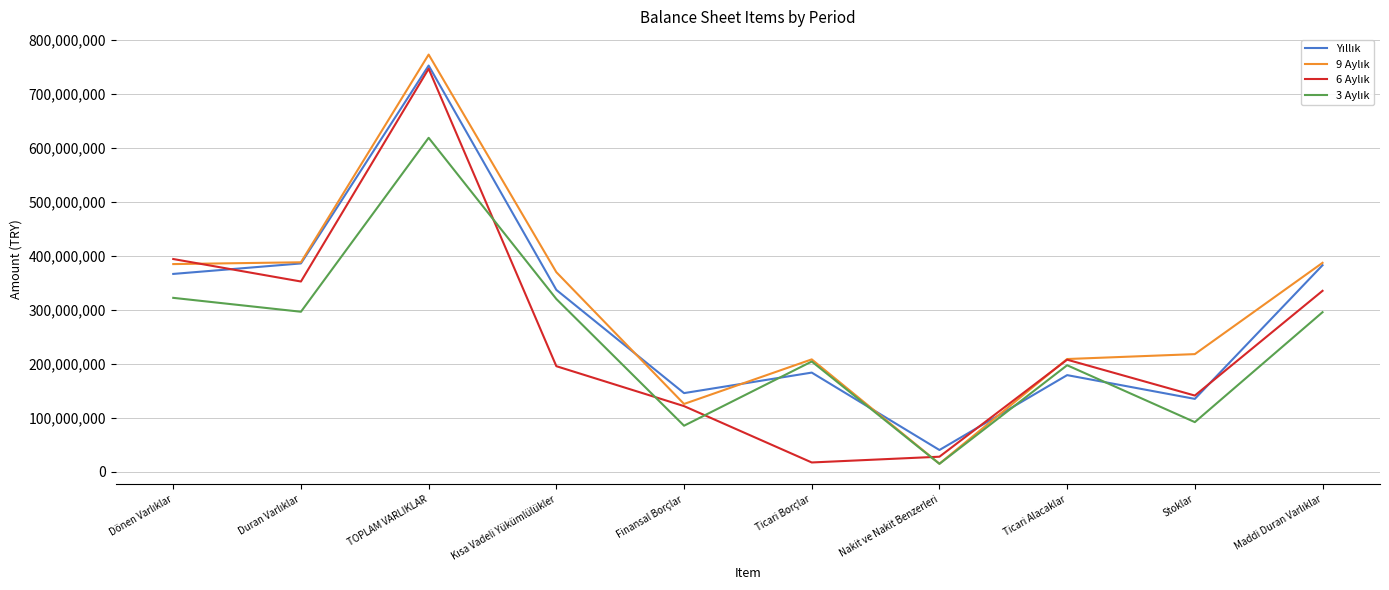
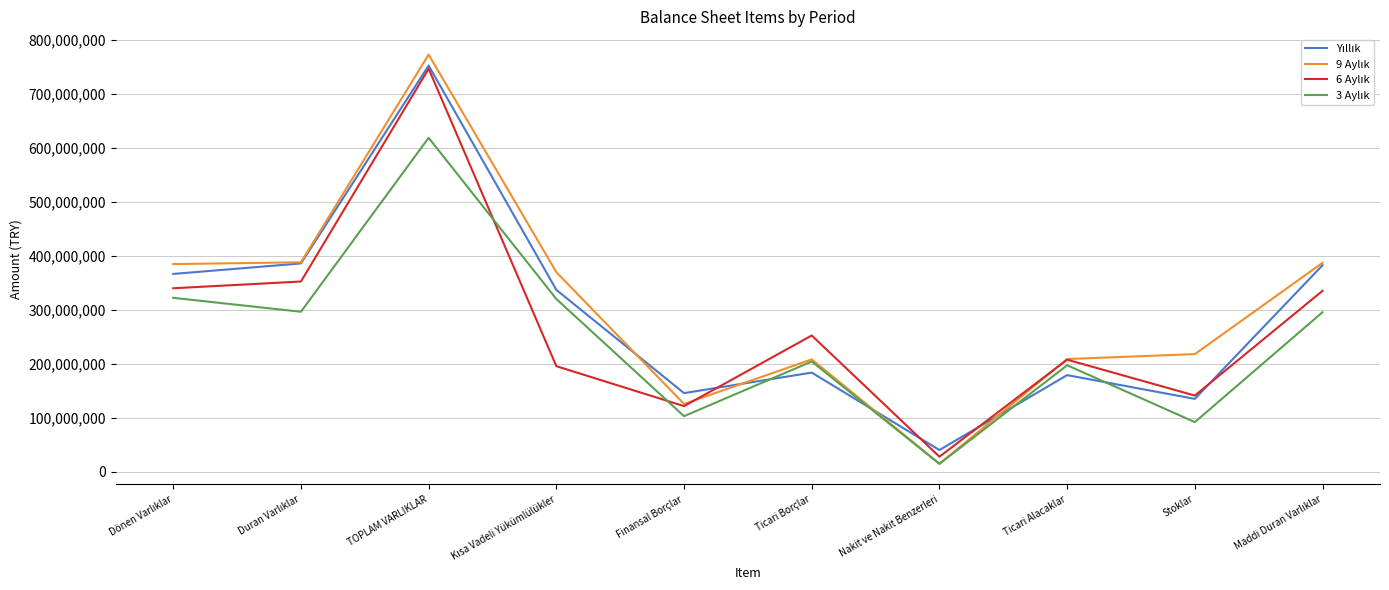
  {
    "Yıllık": {
      "Dönen Varlıklar": "370,000,000",
      "TOPLAM VARLIKLAR": "750,000,000",
      "Kısa Vadeli Yükümlülükler": "340,000,000",
      "Finansal Borçlar": "150,000,000",
      "Ticari Borçlar": "180,000,000",
      "Nakit ve Nakit Benzerleri": "40,000,000",
      "Ticari Alacaklar": "180,000,000",
      "Stoklar": "140,000,000"
    },
    "9 Aylık": {
      "Dönen Varlıklar": "380,000,000",
      "TOPLAM VARLIKLAR": "770,000,000",
      "Kısa Vadeli Yükümlülükler": "370,000,000",
      "Stoklar": "220,000,000"
    },
    "6 Aylık": {
-     "Dönen Varlıklar": "390,000,000",
+     "Dönen Varlıklar": "340,000,000",
      "Duran Varlıklar": "350,000,000",
      "TOPLAM VARLIKLAR": "750,000,000",
      "Kısa Vadeli Yükümlülükler": "200,000,000",
-     "Ticari Borçlar": "20,000,000",
+     "Ticari Borçlar": "250,000,000",
      "Nakit ve Nakit Benzerleri": "30,000,000",
      "Stoklar": "140,000,000",
      "Maddi Duran Varlıklar": "340,000,000"
    },
    "3 Aylık": {
      "Dönen Varlıklar": "320,000,000",
      "Duran Varlıklar": "300,000,000",
      "TOPLAM VARLIKLAR": "620,000,000",
      "Kısa Vadeli Yükümlülükler": "320,000,000",
-     "Finansal Borçlar": "90,000,000",
+     "Finansal Borçlar": "100,000,000",
      "Ticari Alacaklar": "200,000,000",
      "Stoklar": "90,000,000",
      "Maddi Duran Varlıklar": "300,000,000"
    }
  }
